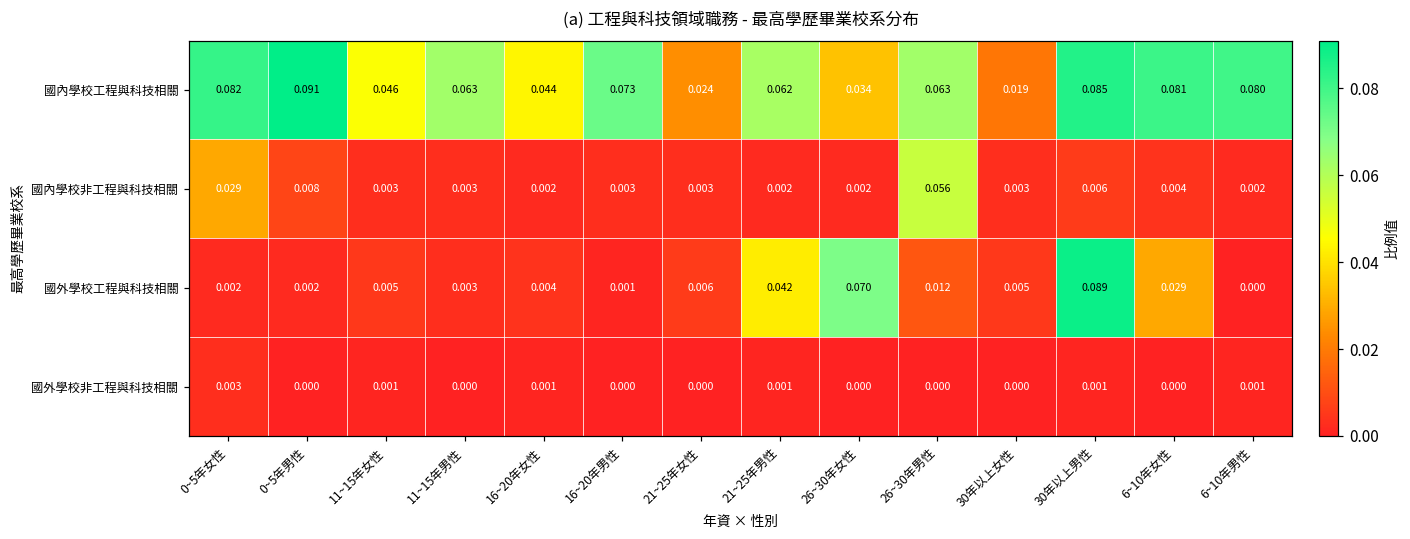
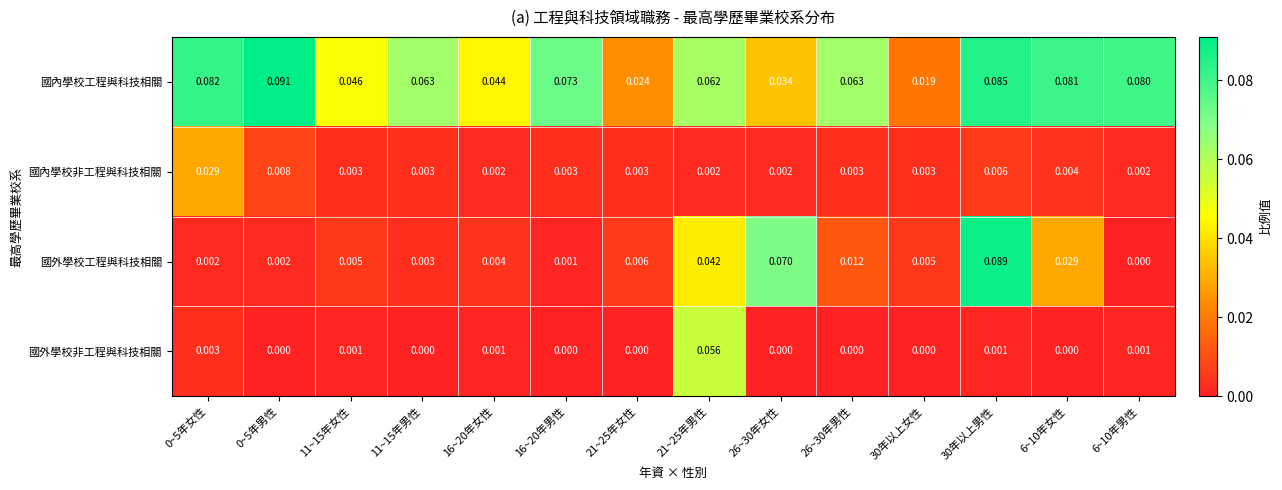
  {
    "國內學校工程與科技相關": {
      "0~5年女性": 0.082,
      "0~5年男性": 0.091,
      "11~15年女性": 0.046,
      "11~15年男性": 0.063,
      "16~20年女性": 0.044,
      "16~20年男性": 0.073,
      "21~25年女性": 0.024,
      "21~25年男性": 0.062,
      "26~30年女性": 0.034,
      "26~30年男性": 0.063,
      "30年以上女性": 0.019,
      "30年以上男性": 0.085,
      "6~10年女性": 0.081,
      "6~10年男性": 0.080
    },
    "國內學校非工程與科技相關": {
      "0~5年女性": 0.029,
      "0~5年男性": 0.008,
      "11~15年女性": 0.003,
      "11~15年男性": 0.003,
      "16~20年女性": 0.002,
      "16~20年男性": 0.003,
      "21~25年女性": 0.003,
      "21~25年男性": 0.002,
      "26~30年女性": 0.002,
-     "26~30年男性": 0.056,
+     "26~30年男性": 0.003,
      "30年以上女性": 0.003,
      "30年以上男性": 0.006,
      "6~10年女性": 0.004,
      "6~10年男性": 0.002
    },
    "國外學校工程與科技相關": {
      "0~5年女性": 0.002,
      "0~5年男性": 0.002,
      "11~15年女性": 0.005,
      "11~15年男性": 0.003,
      "16~20年女性": 0.004,
      "16~20年男性": 0.001,
      "21~25年女性": 0.006,
      "21~25年男性": 0.042,
      "26~30年女性": 0.070,
      "26~30年男性": 0.012,
      "30年以上女性": 0.005,
      "30年以上男性": 0.089,
      "6~10年女性": 0.029,
      "6~10年男性": 0.000
    },
    "國外學校非工程與科技相關": {
      "0~5年女性": 0.003,
      "0~5年男性": 0.000,
      "11~15年女性": 0.001,
      "11~15年男性": 0.000,
      "16~20年女性": 0.001,
      "16~20年男性": 0.000,
      "21~25年女性": 0.000,
-     "21~25年男性": 0.001,
+     "21~25年男性": 0.056,
      "26~30年女性": 0.000,
      "26~30年男性": 0.000,
      "30年以上女性": 0.000,
      "30年以上男性": 0.001,
      "6~10年女性": 0.000,
      "6~10年男性": 0.001
    }
  }
